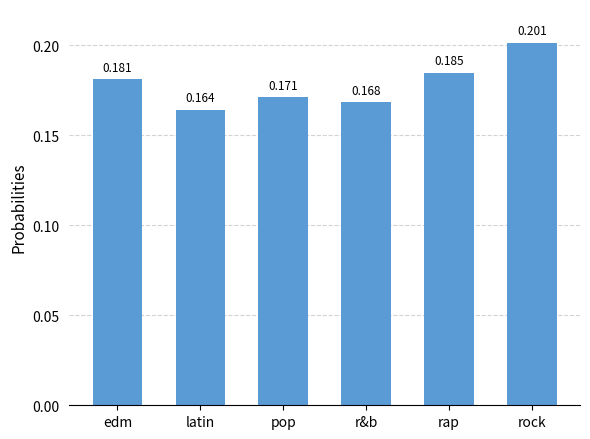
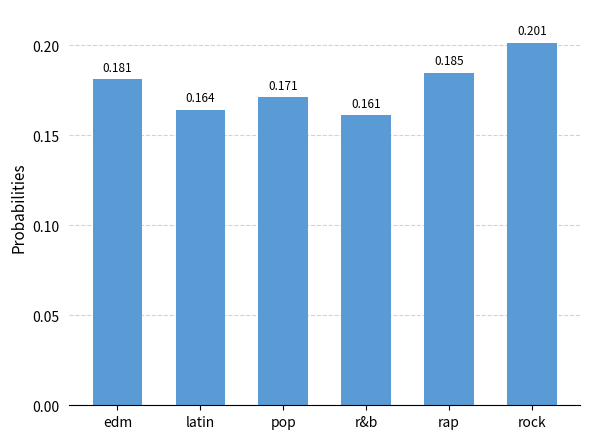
  {
    "edm": 0.181,
    "latin": 0.164,
    "pop": 0.171,
-   "r&b": 0.168,
+   "r&b": 0.161,
    "rap": 0.185,
    "rock": 0.201
  }
